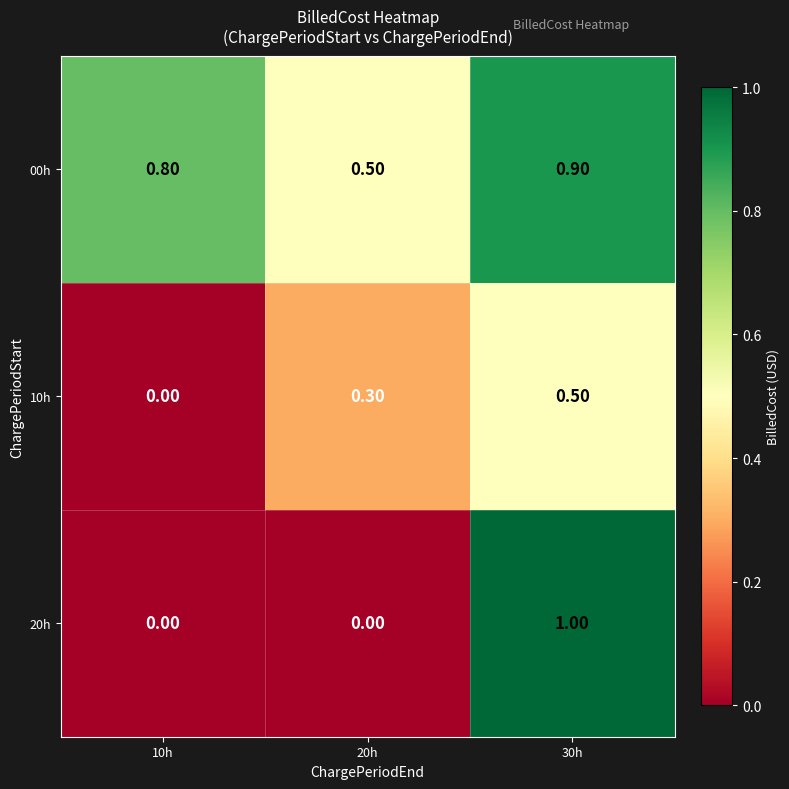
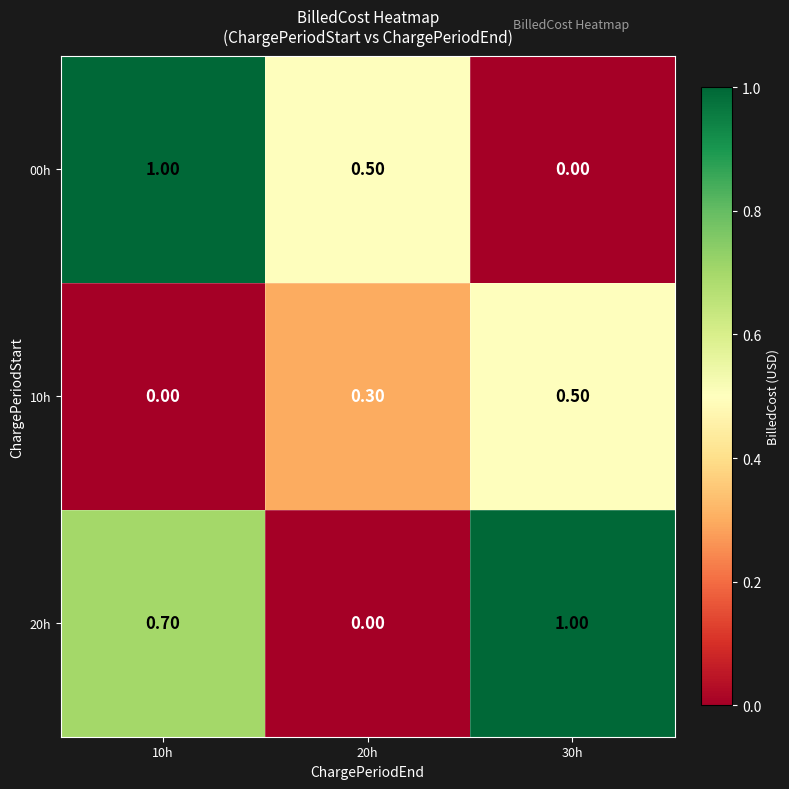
  {
    "00h": {
-     "10h": 0.80,
+     "10h": 1.00,
      "20h": 0.50,
-     "30h": 0.90
+     "30h": 0.00
    },
    "10h": {
      "10h": 0.00,
      "20h": 0.30,
      "30h": 0.50
    },
    "20h": {
-     "10h": 0.00,
+     "10h": 0.70,
      "20h": 0.00,
      "30h": 1.00
    }
  }
